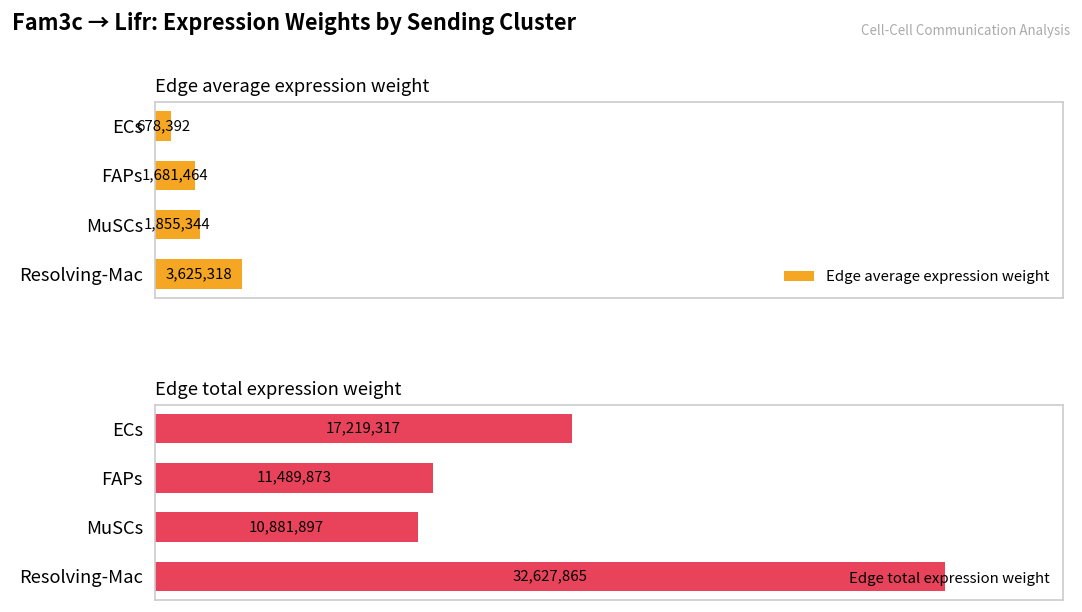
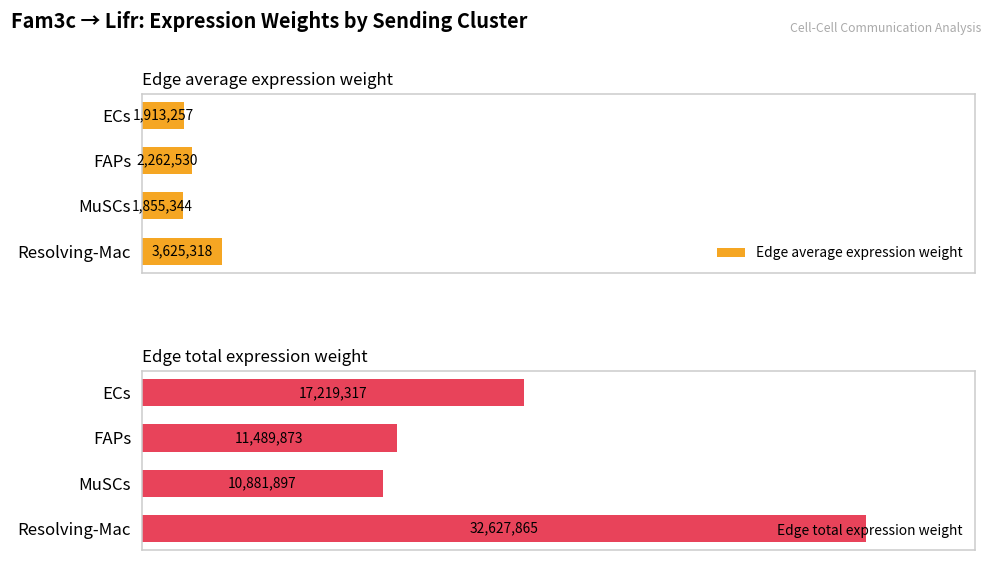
  {
    "Edge average expression weight": {
-     "ECs": "678,392",
-     "FAPs": "1,681,464",
+     "ECs": "1,913,257",
+     "FAPs": "2,262,530",
      "MuSCs": "1,855,344",
      "Resolving-Mac": "3,625,318"
    },
    "Edge total expression weight": {
      "ECs": "17,219,317",
      "FAPs": "11,489,873",
      "MuSCs": "10,881,897",
      "Resolving-Mac": "32,627,865"
    }
  }
